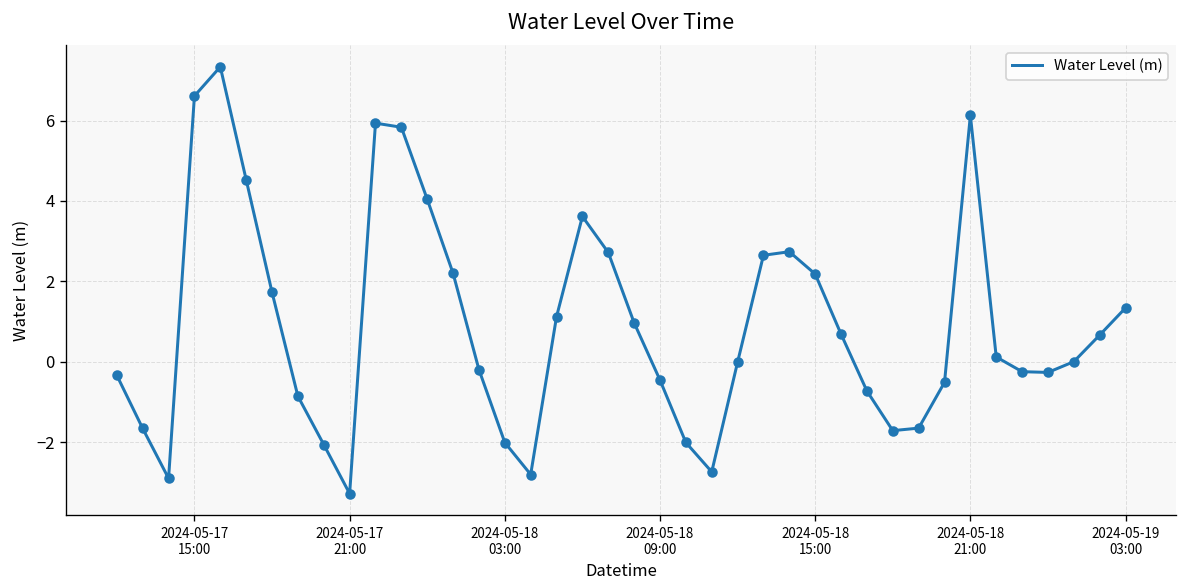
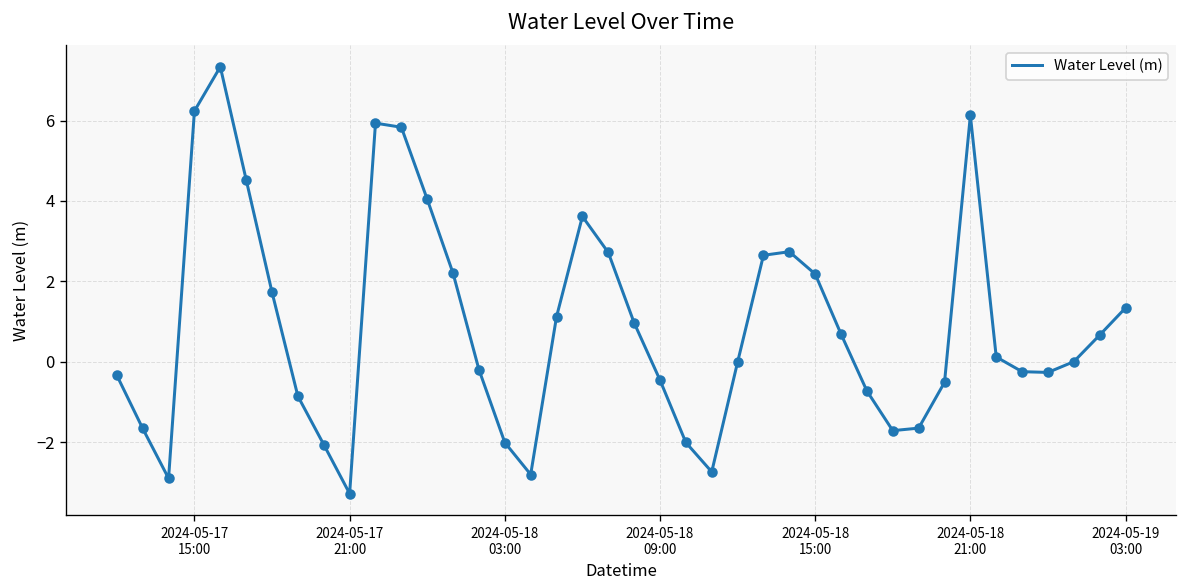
  {
-   "2024-05-17 15:00": 6.6,
+   "2024-05-17 15:00": 6.2,
    "2024-05-17 21:00": -3.3,
    "2024-05-18 03:00": -2.0,
    "2024-05-18 09:00": -0.5,
    "2024-05-18 15:00": 2.2,
    "2024-05-18 21:00": 6.1,
    "2024-05-19 03:00": 1.3
  }
